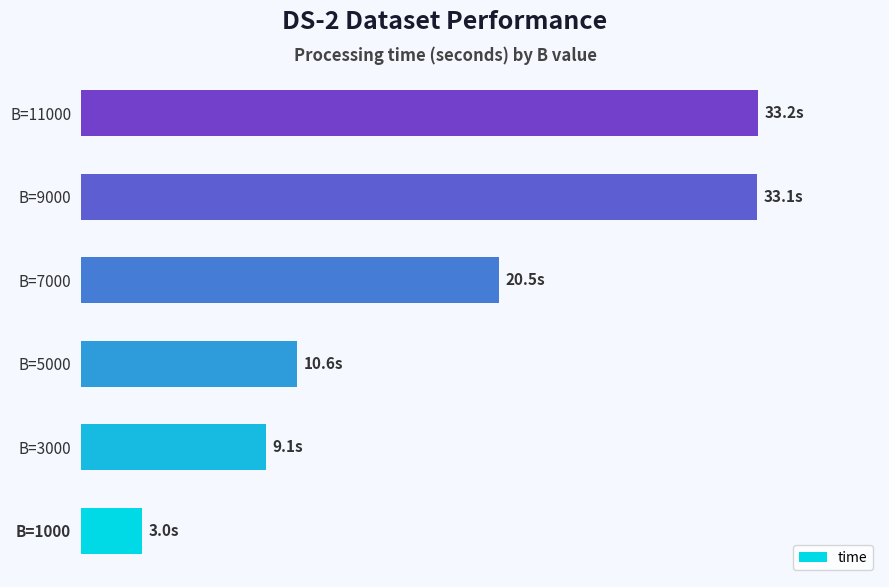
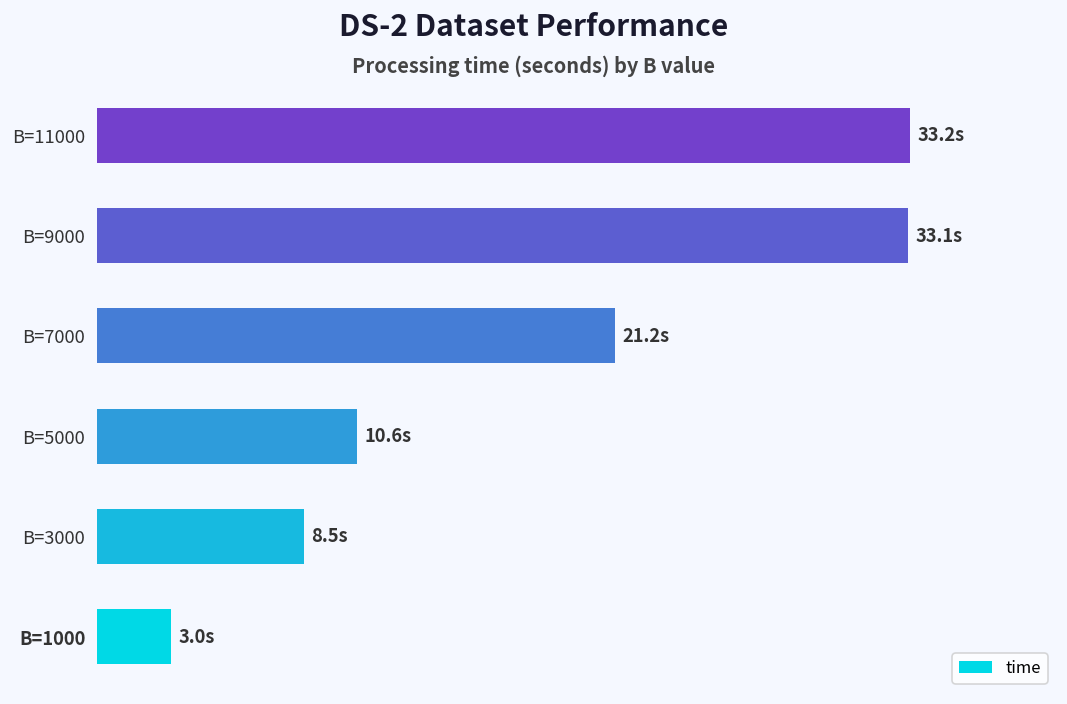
  {
    "B=11000": "33.2s",
    "B=9000": "33.1s",
-   "B=7000": "20.5s",
+   "B=7000": "21.2s",
    "B=5000": "10.6s",
-   "B=3000": "9.1s",
+   "B=3000": "8.5s",
    "B=1000": "3.0s"
  }
